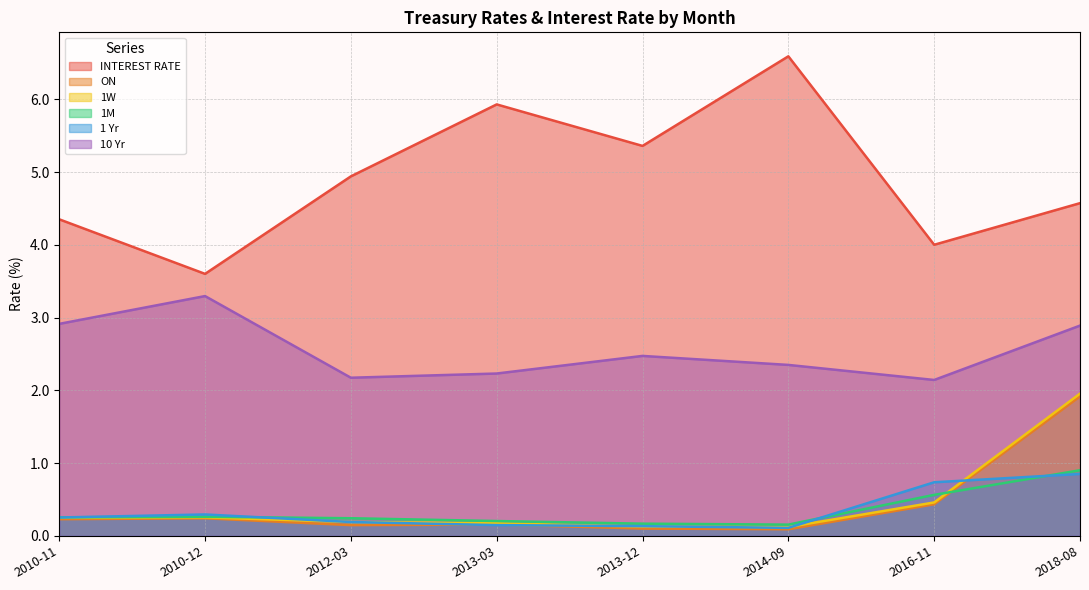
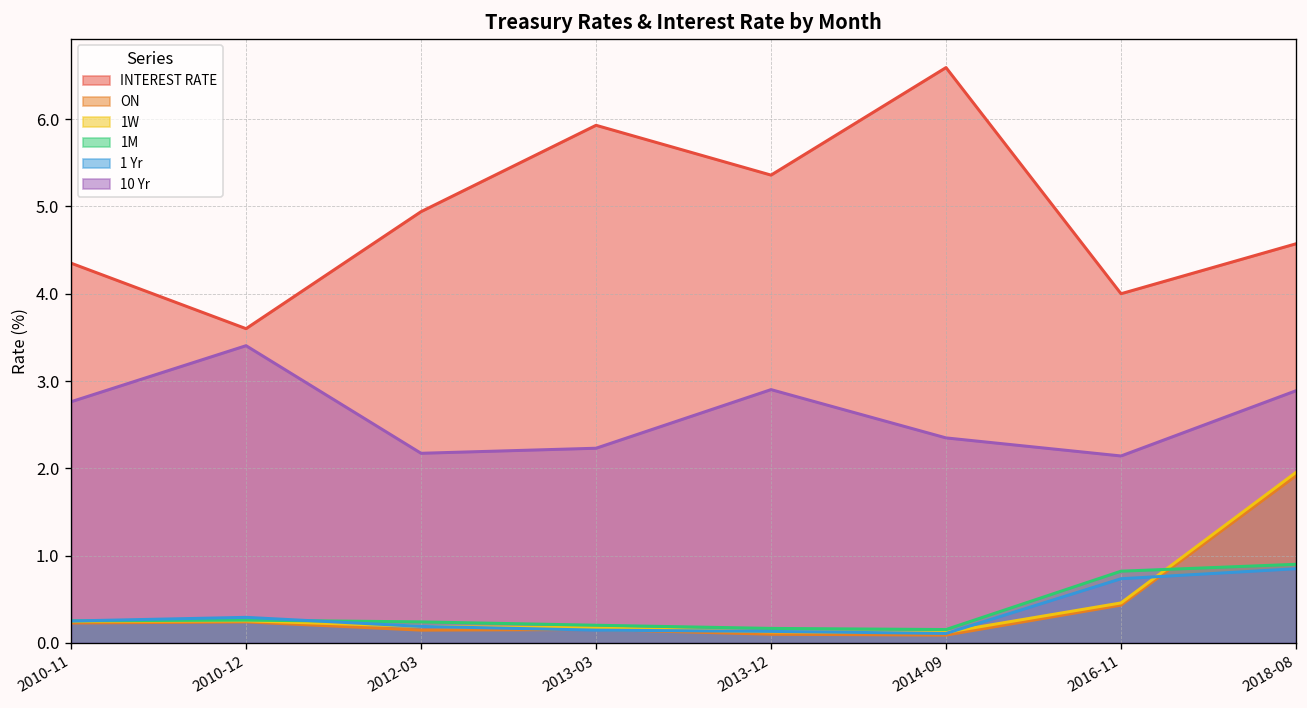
  {
    "1M": {
      "2012-03": 0.2,
-     "2016-11": 0.6,
+     "2016-11": 0.8,
      "2018-08": 0.9
    },
    "1 Yr": {
      "2016-11": 0.7,
      "2018-08": 0.9
    },
    "10 Yr": {
-     "2010-11": 2.9,
-     "2010-12": 3.3,
+     "2010-11": 2.8,
+     "2010-12": 3.4,
      "2012-03": 2.2,
      "2013-03": 2.2,
-     "2013-12": 2.5,
+     "2013-12": 2.9,
      "2014-09": 2.3,
      "2016-11": 2.1,
      "2018-08": 2.9
    }
  }
